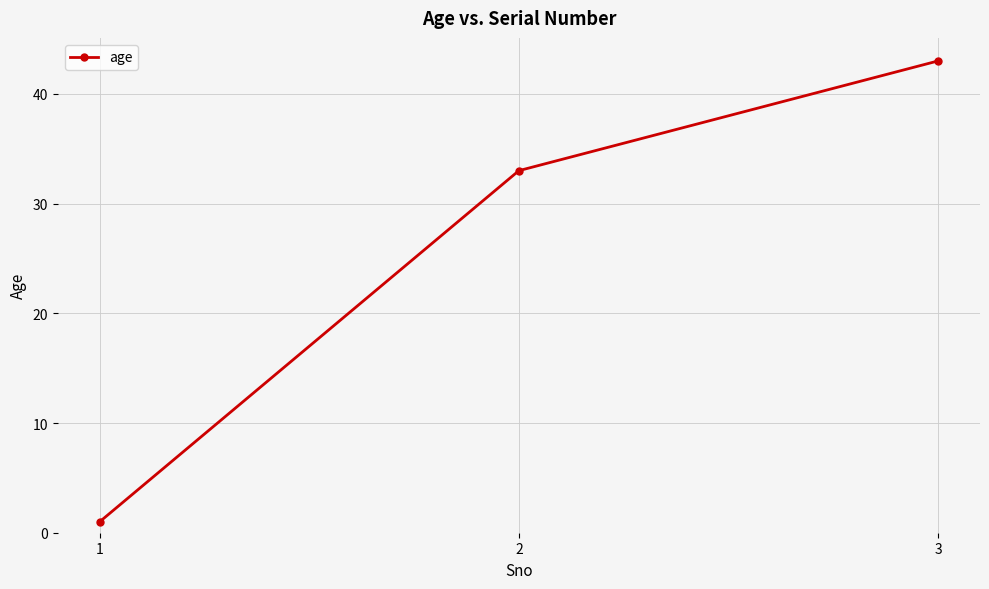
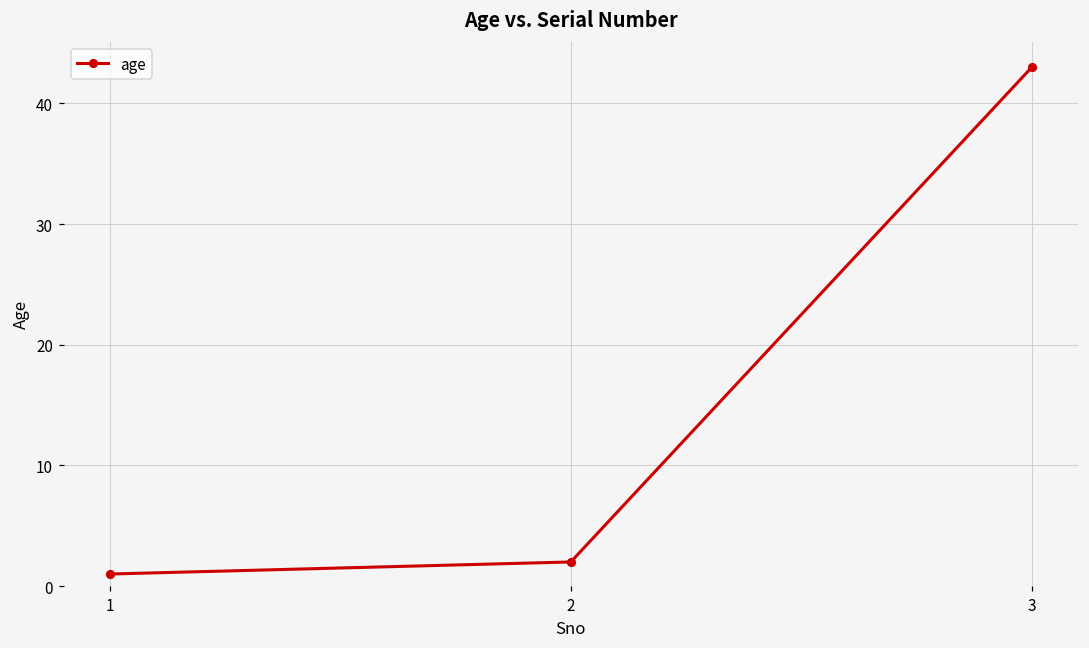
  {
    "1": 1,
-   "2": 33,
+   "2": 2,
    "3": 43
  }
